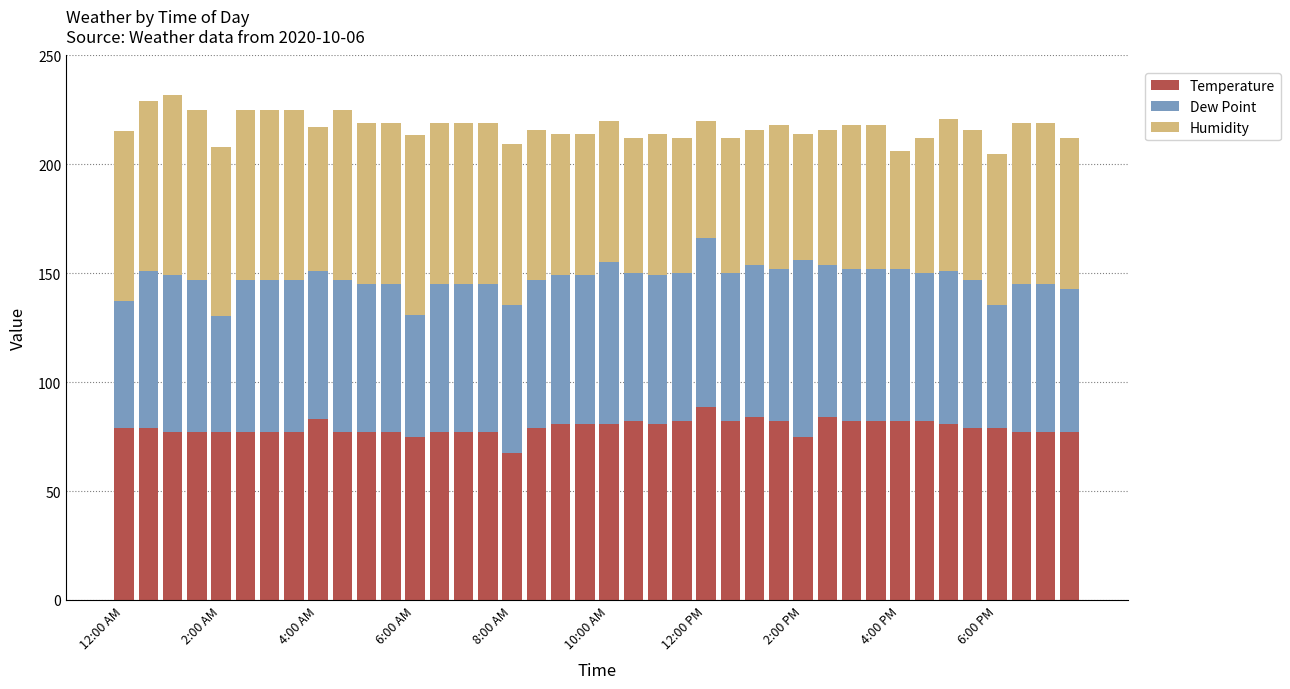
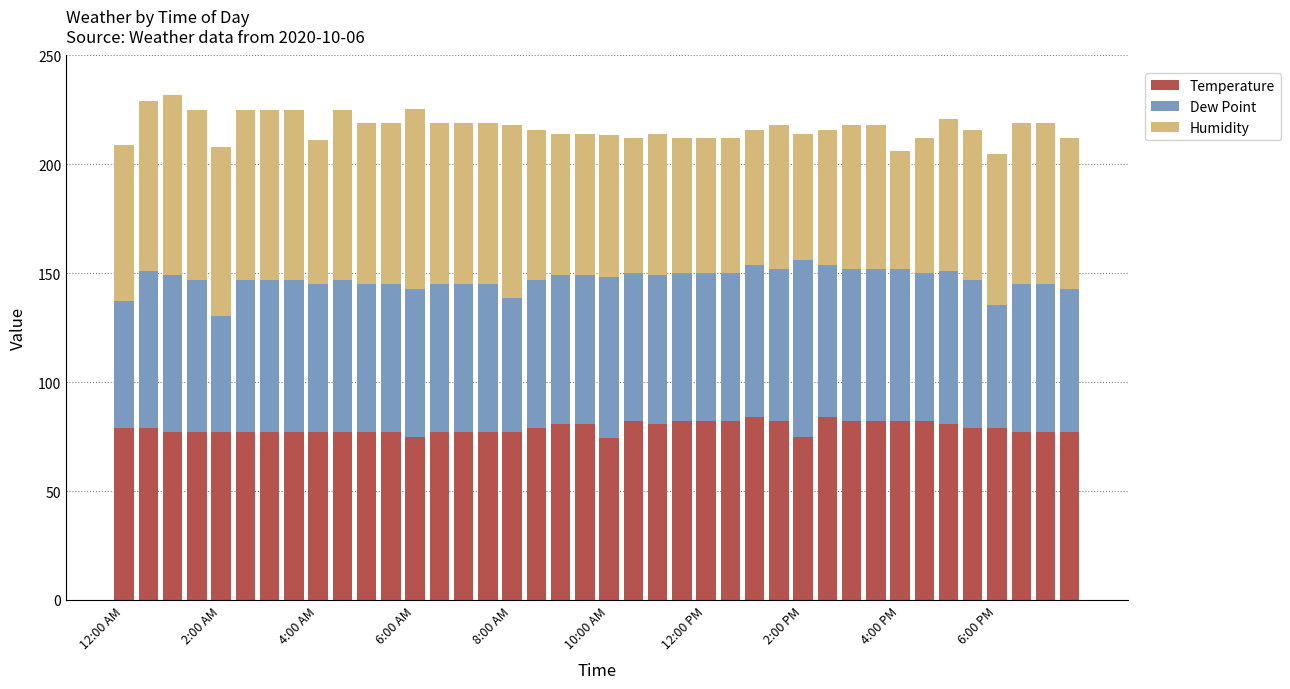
  {
    "Temperature": {
      "12:00 AM": 79,
      "2:00 AM": 77,
-     "4:00 AM": 83,
+     "4:00 AM": 77,
      "6:00 AM": 75,
-     "8:00 AM": 67,
-     "10:00 AM": 81,
-     "12:00 PM": 89,
+     "8:00 AM": 77,
+     "10:00 AM": 74,
+     "12:00 PM": 82,
      "2:00 PM": 75,
      "4:00 PM": 82,
      "6:00 PM": 79
    },
    "Dew Point": {
      "12:00 AM": 58,
      "2:00 AM": 53,
      "4:00 AM": 68,
-     "6:00 AM": 56,
-     "8:00 AM": 68,
+     "6:00 AM": 68,
+     "8:00 AM": 62,
      "10:00 AM": 74,
-     "12:00 PM": 78,
+     "12:00 PM": 68,
      "2:00 PM": 81,
      "4:00 PM": 70,
      "6:00 PM": 57
    },
    "Humidity": {
-     "12:00 AM": 78,
+     "12:00 AM": 72,
      "2:00 AM": 78,
      "4:00 AM": 66,
      "6:00 AM": 83,
-     "8:00 AM": 74,
+     "8:00 AM": 80,
      "10:00 AM": 65,
-     "12:00 PM": 54,
+     "12:00 PM": 62,
      "2:00 PM": 58,
      "4:00 PM": 54,
      "6:00 PM": 69
    }
  }
